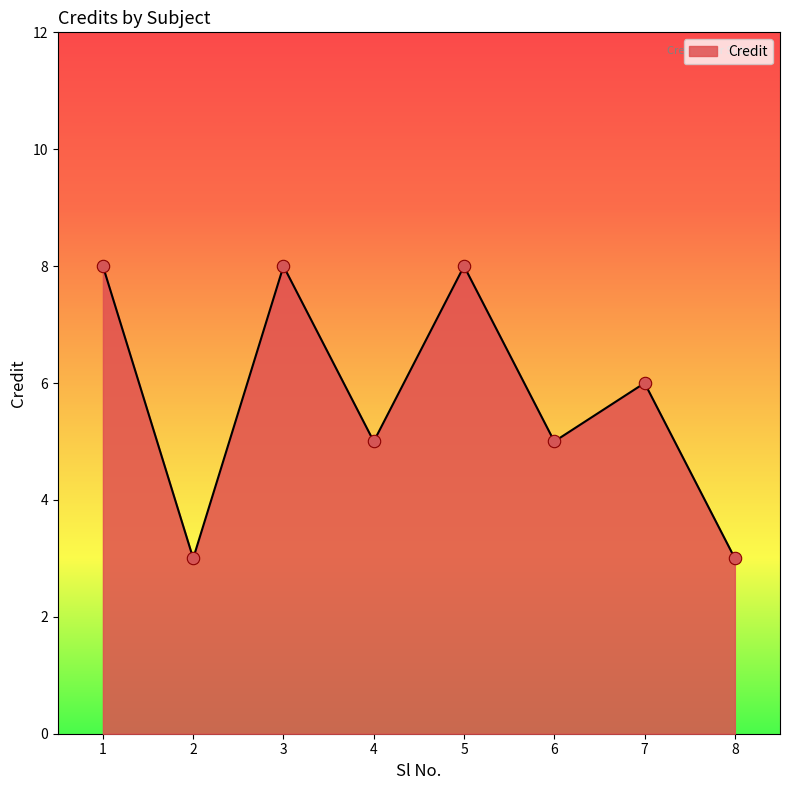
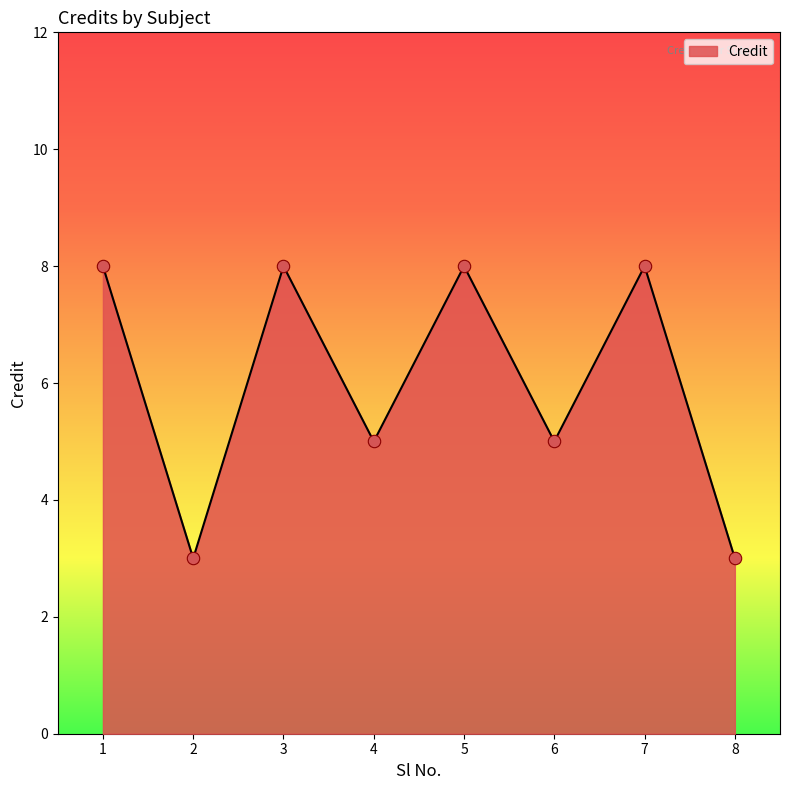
  {
    "1": 8,
    "2": 3,
    "3": 8,
    "4": 5,
    "5": 8,
    "6": 5,
-   "7": 6,
+   "7": 8,
    "8": 3
  }
